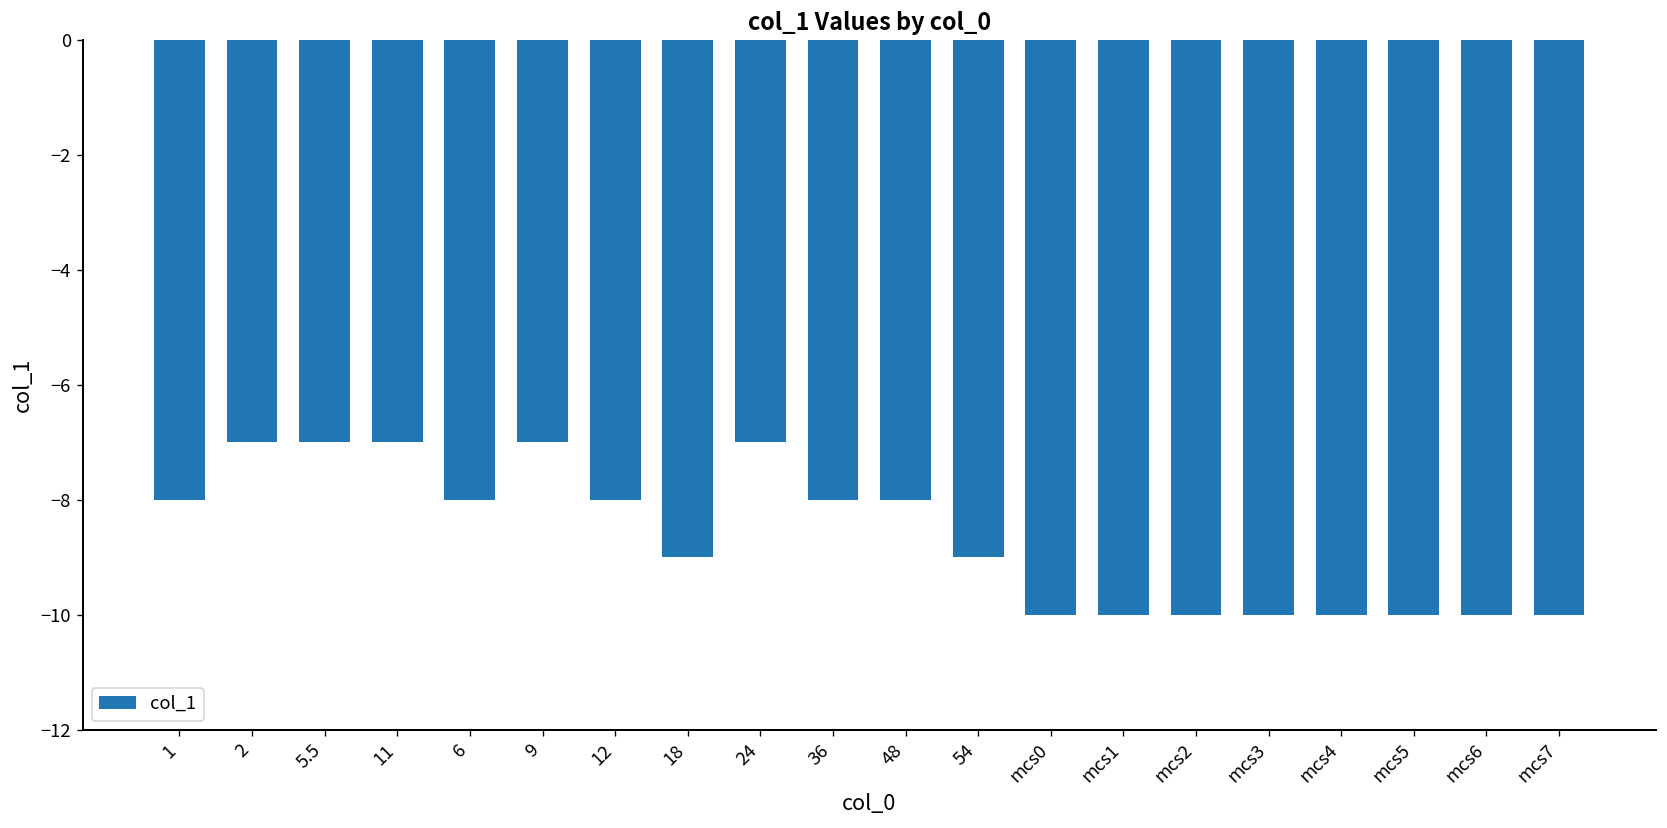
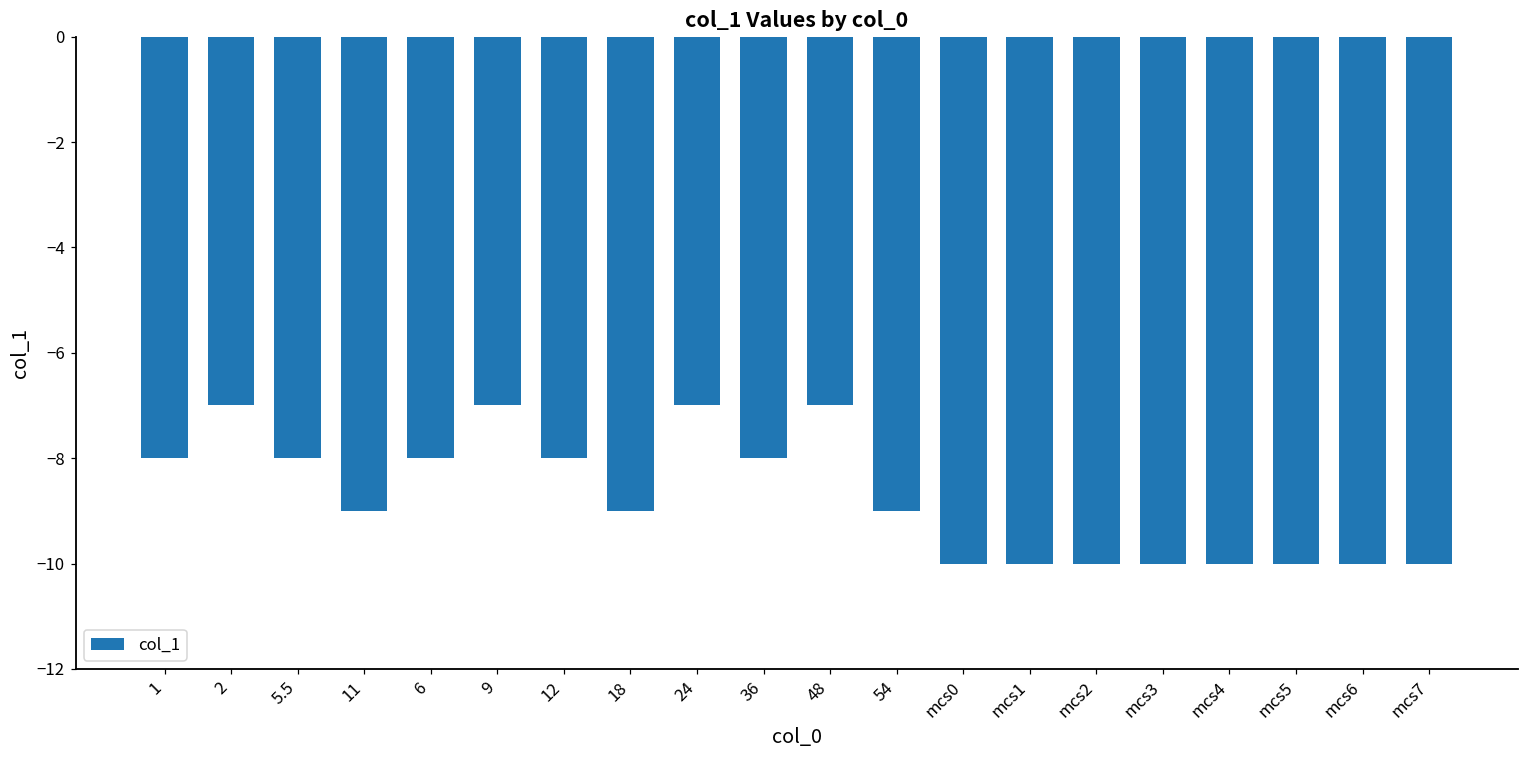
  {
    "1": -8,
    "2": -7,
-   "5.5": -7,
-   "11": -7,
+   "5.5": -8,
+   "11": -9,
    "6": -8,
    "9": -7,
    "12": -8,
    "18": -9,
    "24": -7,
    "36": -8,
-   "48": -8,
+   "48": -7,
    "54": -9,
    "mcs0": -10,
    "mcs1": -10,
    "mcs2": -10,
    "mcs3": -10,
    "mcs4": -10,
    "mcs5": -10,
    "mcs6": -10,
    "mcs7": -10
  }
